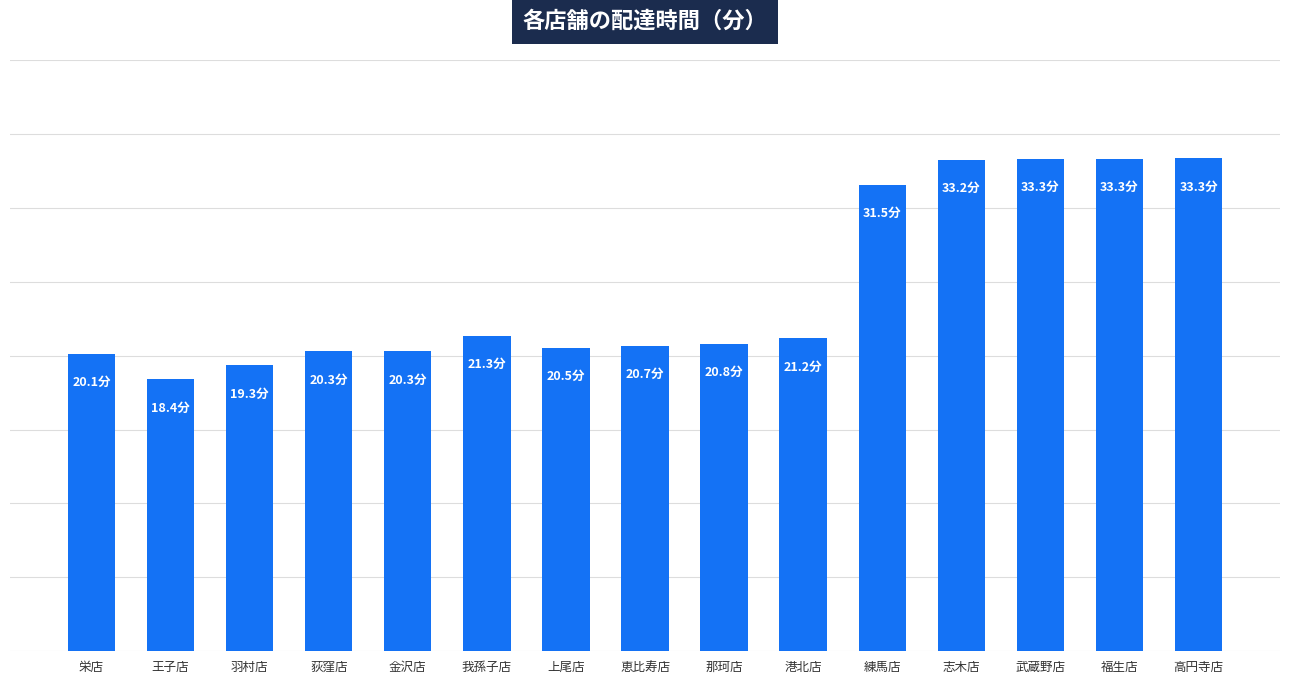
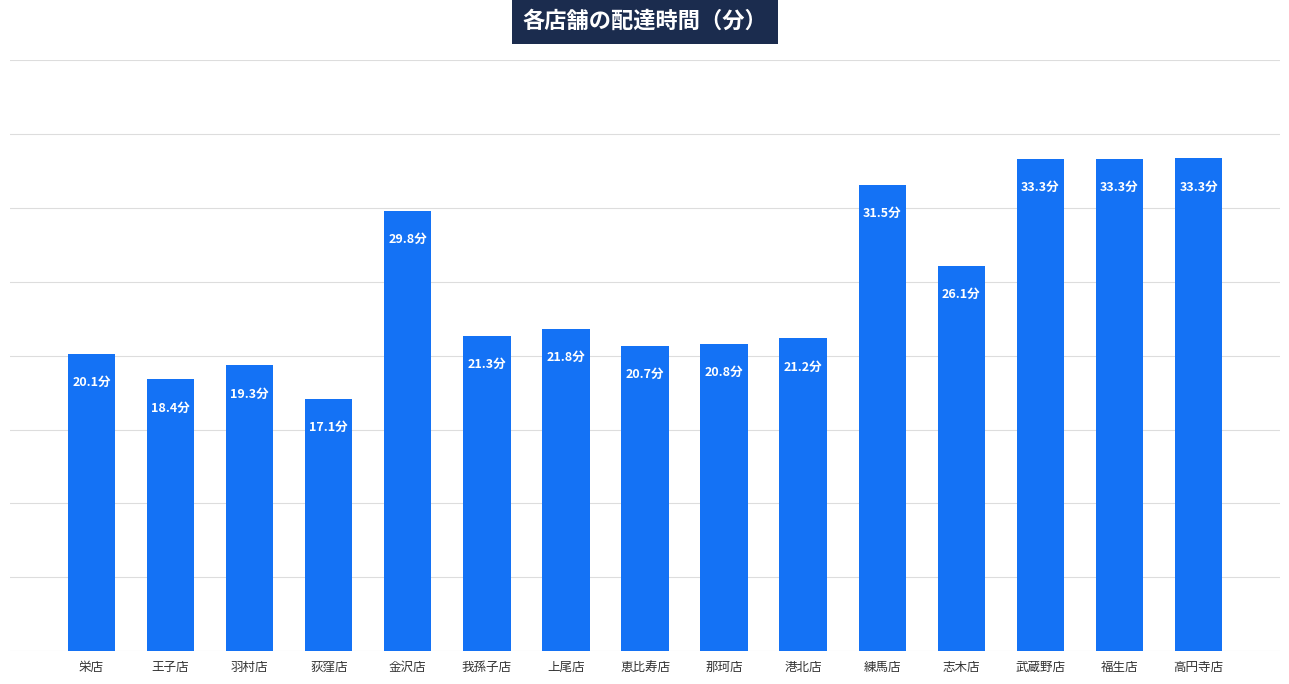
  {
    "栄店": "20.1分",
    "王子店": "18.4分",
    "羽村店": "19.3分",
-   "荻窪店": "20.3分",
-   "金沢店": "20.3分",
+   "荻窪店": "17.1分",
+   "金沢店": "29.8分",
    "我孫子店": "21.3分",
-   "上尾店": "20.5分",
+   "上尾店": "21.8分",
    "恵比寿店": "20.7分",
    "那珂店": "20.8分",
    "港北店": "21.2分",
    "練馬店": "31.5分",
-   "志木店": "33.2分",
+   "志木店": "26.1分",
    "武蔵野店": "33.3分",
    "福生店": "33.3分",
    "高円寺店": "33.3分"
  }
